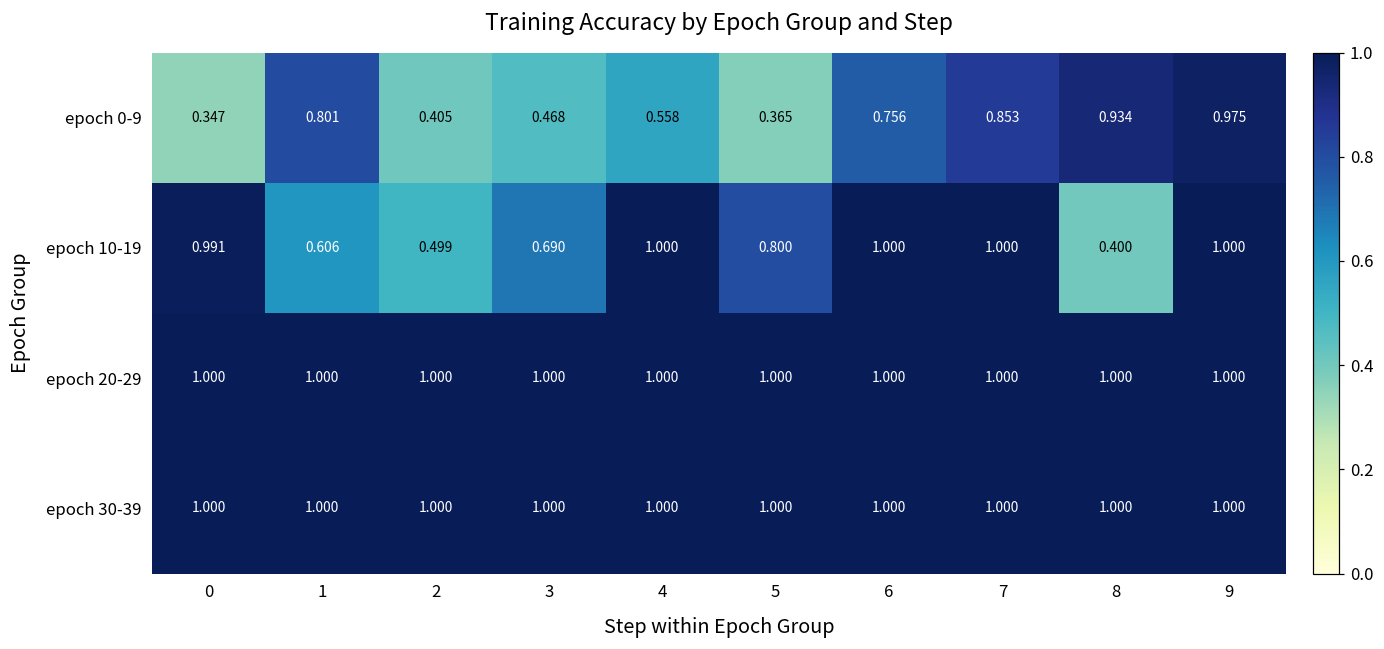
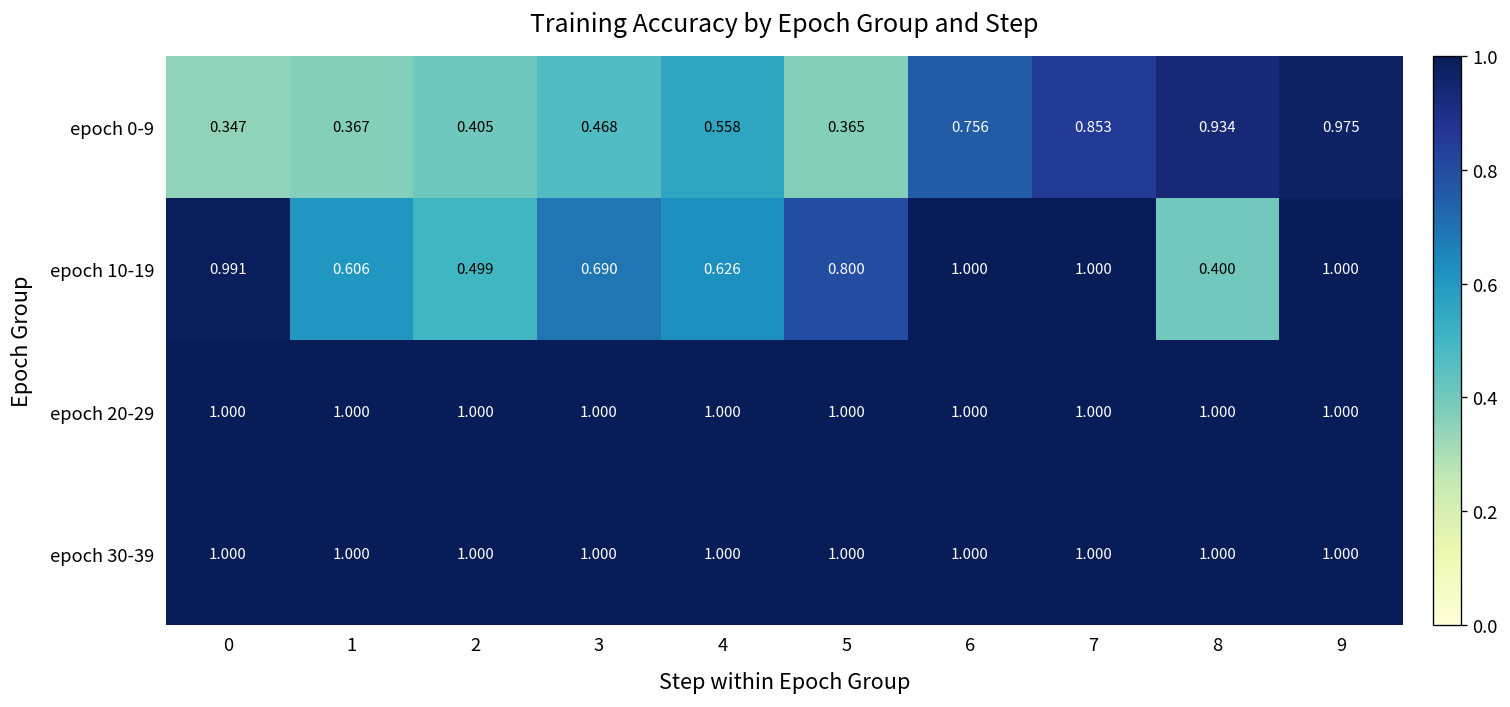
  {
    "epoch 0-9": {
      "0": 0.347,
-     "1": 0.801,
+     "1": 0.367,
      "2": 0.405,
      "3": 0.468,
      "4": 0.558,
      "5": 0.365,
      "6": 0.756,
      "7": 0.853,
      "8": 0.934,
      "9": 0.975
    },
    "epoch 10-19": {
      "0": 0.991,
      "1": 0.606,
      "2": 0.499,
      "3": 0.690,
-     "4": 1.000,
+     "4": 0.626,
      "5": 0.800,
      "6": 1.000,
      "7": 1.000,
      "8": 0.400,
      "9": 1.000
    },
    "epoch 20-29": {
      "0": 1.000,
      "1": 1.000,
      "2": 1.000,
      "3": 1.000,
      "4": 1.000,
      "5": 1.000,
      "6": 1.000,
      "7": 1.000,
      "8": 1.000,
      "9": 1.000
    },
    "epoch 30-39": {
      "0": 1.000,
      "1": 1.000,
      "2": 1.000,
      "3": 1.000,
      "4": 1.000,
      "5": 1.000,
      "6": 1.000,
      "7": 1.000,
      "8": 1.000,
      "9": 1.000
    }
  }
